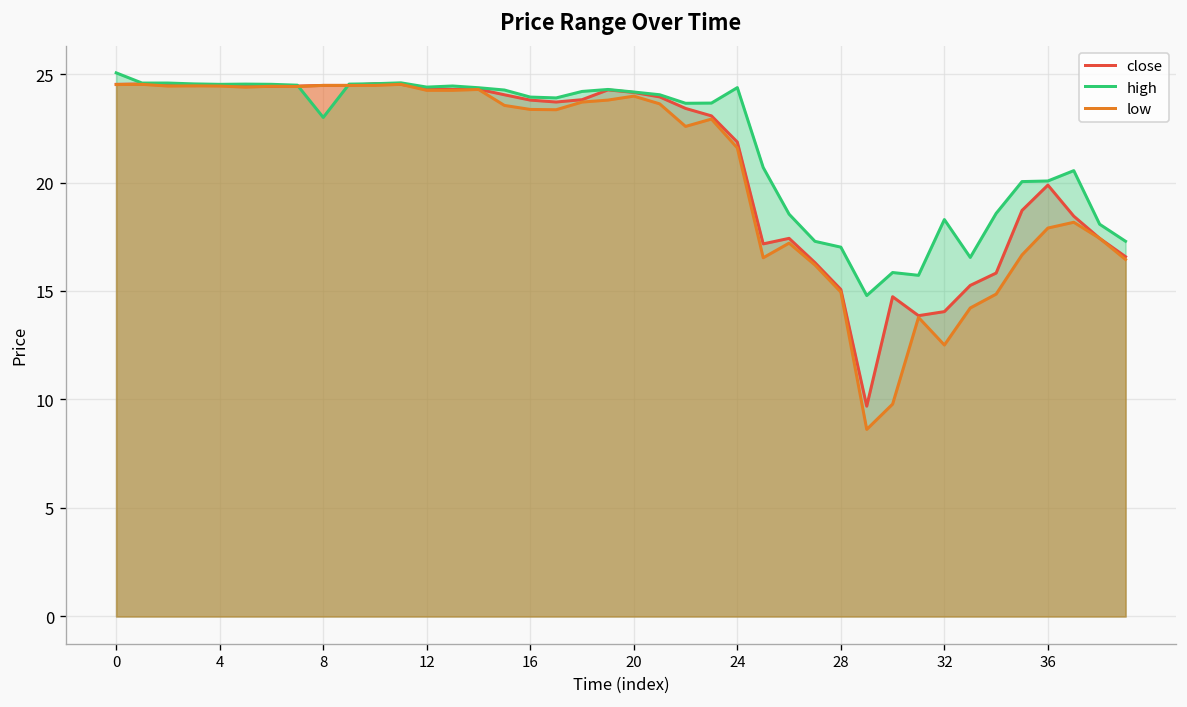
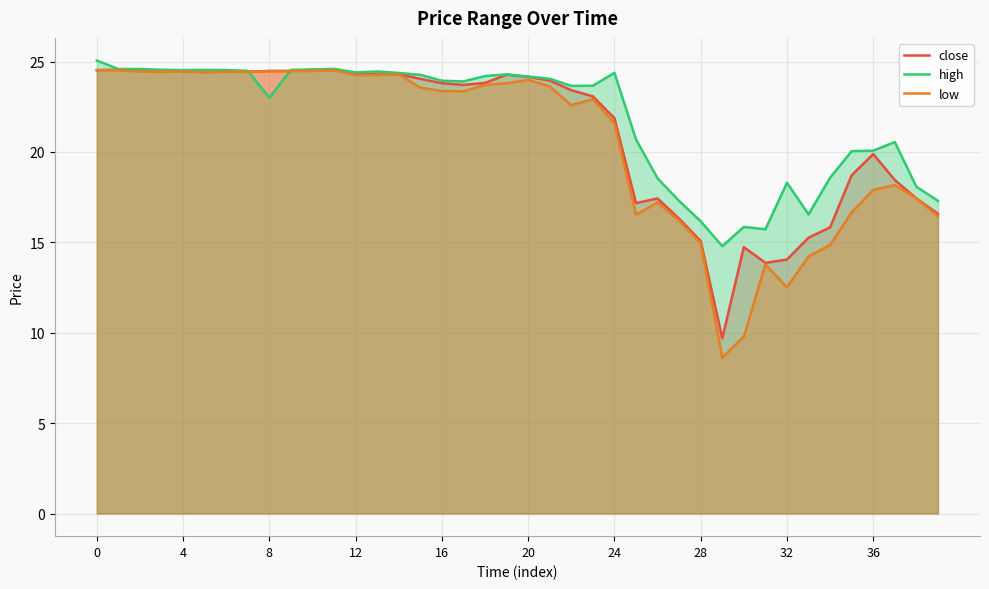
  {
    "high": {
      "0": 25.1,
      "8": 23.0,
      "16": 23.9,
      "24": 24.4,
-     "28": 17.0,
+     "28": 16.2,
      "32": 18.3,
      "36": 20.1
    }
  }
